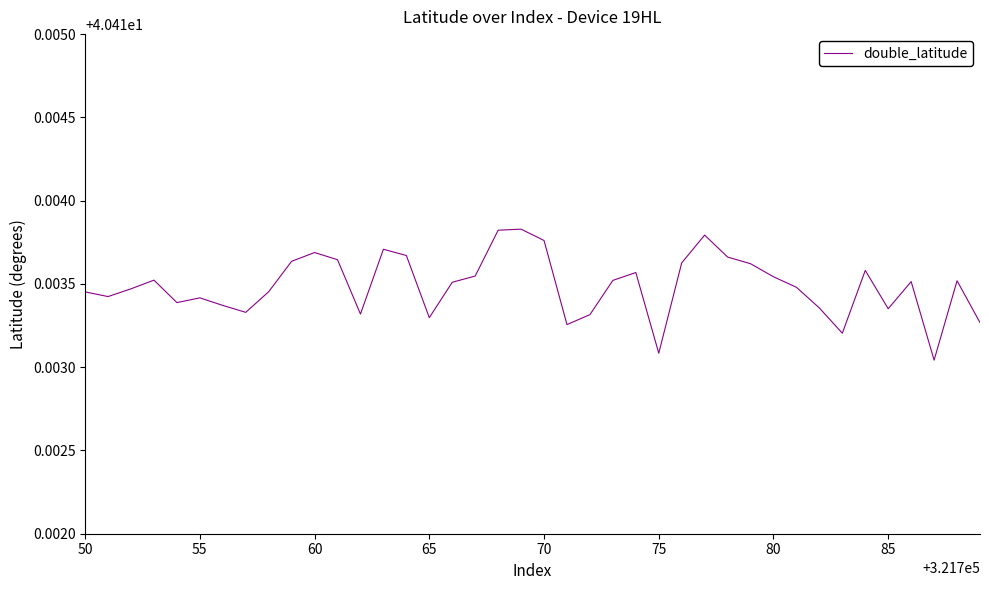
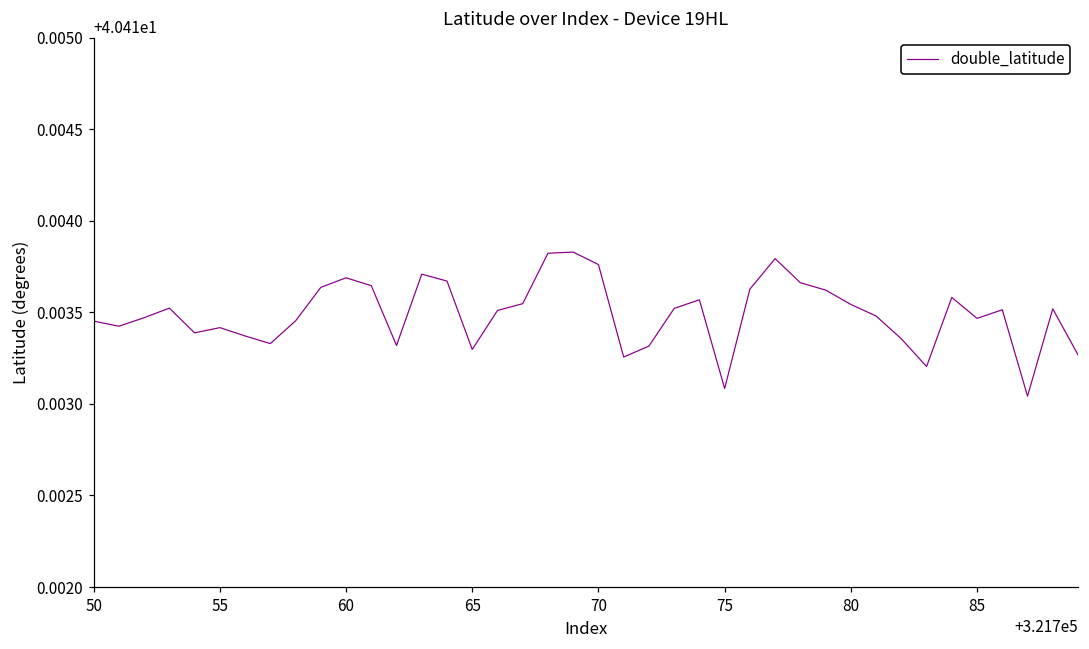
  {
    "50": 40.41345,
    "55": 40.41342,
    "60": 40.41369,
    "65": 40.41330,
    "70": 40.41376,
    "75": 40.41308,
    "80": 40.41354,
-   "85": 40.41335
+   "85": 40.41347
  }
